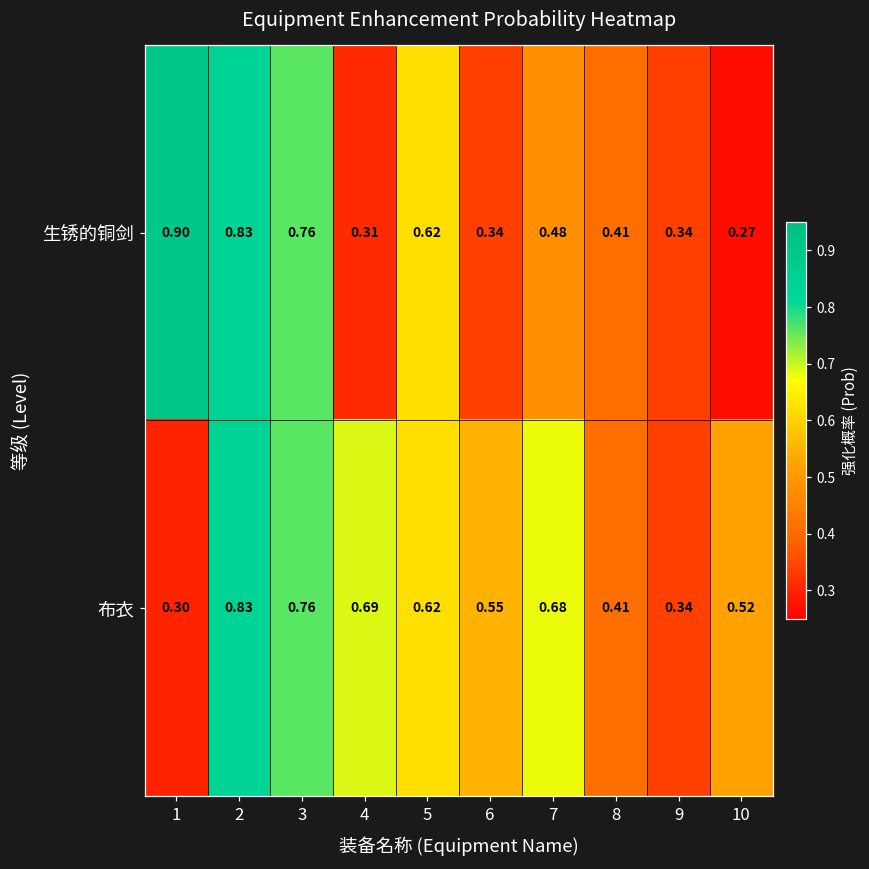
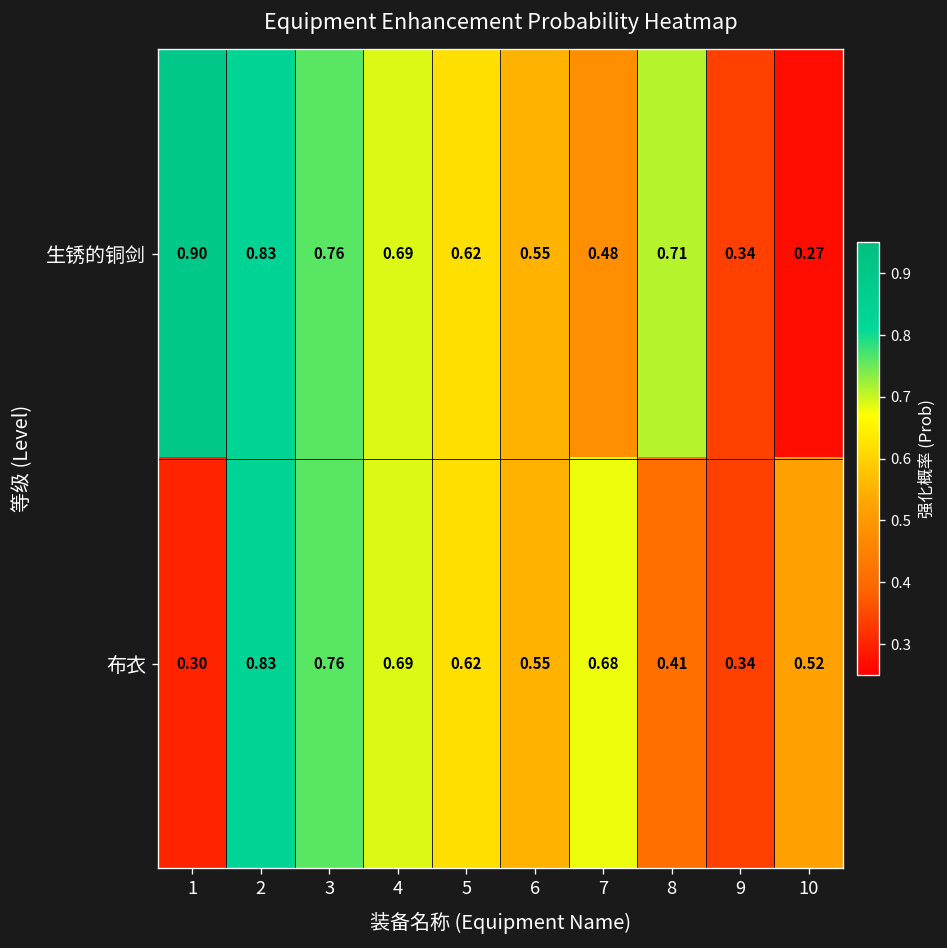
  {
    "生锈的铜剑": {
      "1": 0.90,
      "2": 0.83,
      "3": 0.76,
-     "4": 0.31,
+     "4": 0.69,
      "5": 0.62,
-     "6": 0.34,
+     "6": 0.55,
      "7": 0.48,
-     "8": 0.41,
+     "8": 0.71,
      "9": 0.34,
      "10": 0.27
    },
    "布衣": {
      "1": 0.30,
      "2": 0.83,
      "3": 0.76,
      "4": 0.69,
      "5": 0.62,
      "6": 0.55,
      "7": 0.68,
      "8": 0.41,
      "9": 0.34,
      "10": 0.52
    }
  }
